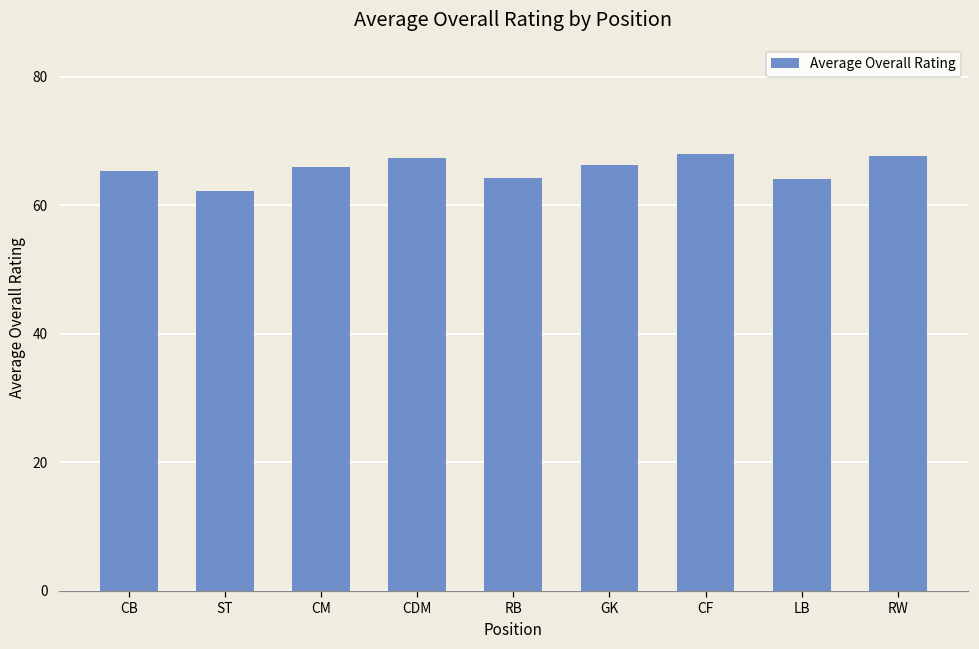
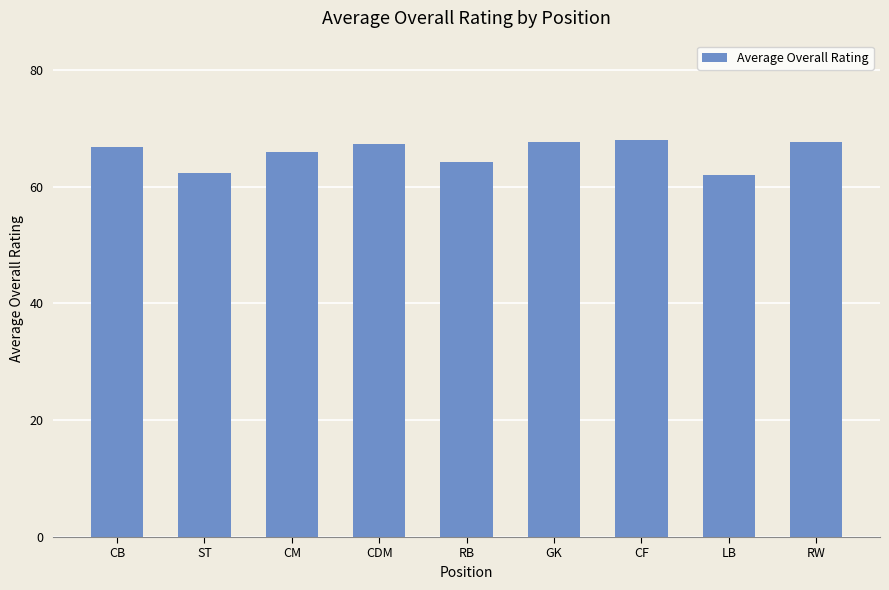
  {
-   "CB": 65,
+   "CB": 67,
    "ST": 62,
    "CM": 66,
    "CDM": 67,
    "RB": 64,
-   "GK": 66,
+   "GK": 68,
    "CF": 68,
-   "LB": 64,
+   "LB": 62,
    "RW": 68
  }
